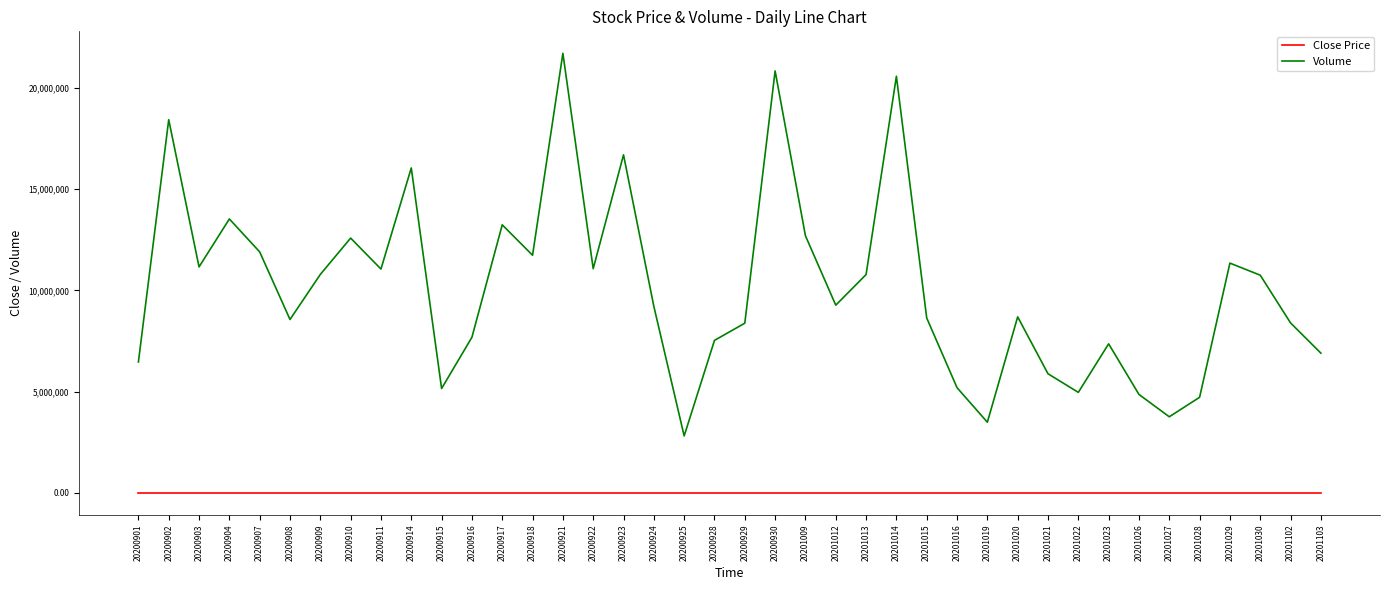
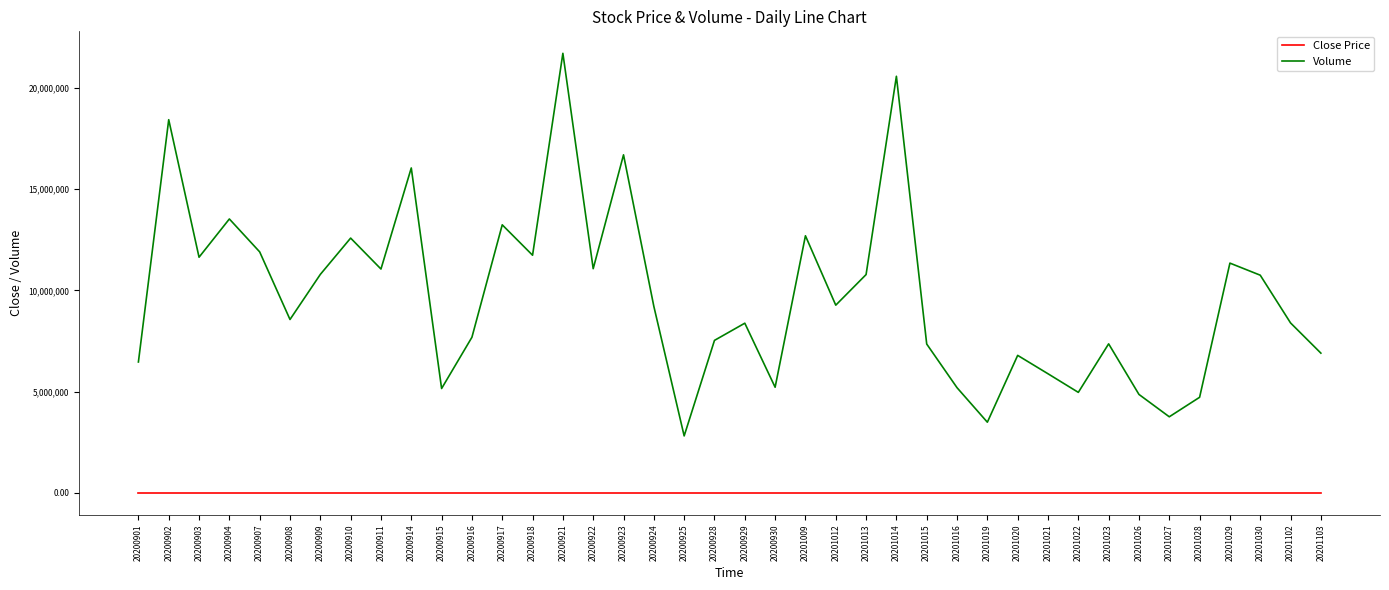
  {
    "Close Price": {
      "20200901": "0",
      "20200902": "0",
      "20200903": "0",
      "20200904": "0",
      "20200907": "0",
      "20200908": "0",
      "20200909": "0",
      "20200910": "0",
      "20200911": "0",
      "20200914": "0",
      "20200915": "0",
      "20200916": "0",
      "20200917": "0",
      "20200918": "0",
      "20200921": "0",
      "20200922": "0",
      "20200923": "0",
      "20200924": "0",
      "20200925": "0",
      "20200928": "0",
      "20200929": "0",
      "20200930": "0",
      "20201009": "0",
      "20201012": "0",
      "20201013": "0",
      "20201014": "0",
      "20201015": "0",
      "20201016": "0",
      "20201019": "0",
      "20201020": "0",
      "20201021": "0",
      "20201022": "0",
      "20201023": "0",
      "20201026": "0",
      "20201027": "0",
      "20201028": "0",
      "20201029": "0",
      "20201030": "0",
      "20201102": "0",
      "20201103": "0"
    },
    "Volume": {
      "20200901": "6,500,000",
      "20200902": "18,400,000",
-     "20200903": "11,200,000",
+     "20200903": "11,600,000",
      "20200904": "13,500,000",
      "20200907": "11,900,000",
      "20200908": "8,600,000",
      "20200909": "10,800,000",
      "20200910": "12,600,000",
      "20200911": "11,100,000",
      "20200914": "16,000,000",
      "20200915": "5,200,000",
      "20200916": "7,700,000",
      "20200917": "13,200,000",
      "20200918": "11,700,000",
      "20200921": "21,700,000",
      "20200922": "11,100,000",
      "20200923": "16,700,000",
      "20200924": "9,200,000",
      "20200925": "2,800,000",
      "20200928": "7,500,000",
      "20200929": "8,400,000",
-     "20200930": "20,800,000",
+     "20200930": "5,200,000",
      "20201009": "12,700,000",
      "20201012": "9,300,000",
      "20201013": "10,800,000",
      "20201014": "20,600,000",
-     "20201015": "8,600,000",
+     "20201015": "7,300,000",
      "20201016": "5,200,000",
      "20201019": "3,500,000",
-     "20201020": "8,700,000",
+     "20201020": "6,800,000",
      "20201021": "5,900,000",
      "20201022": "5,000,000",
      "20201023": "7,400,000",
      "20201026": "4,900,000",
      "20201027": "3,800,000",
      "20201028": "4,700,000",
      "20201029": "11,300,000",
      "20201030": "10,700,000",
      "20201102": "8,400,000",
      "20201103": "6,900,000"
    }
  }
